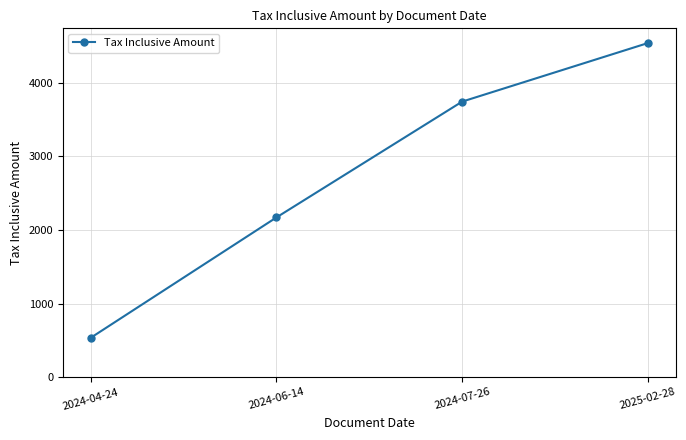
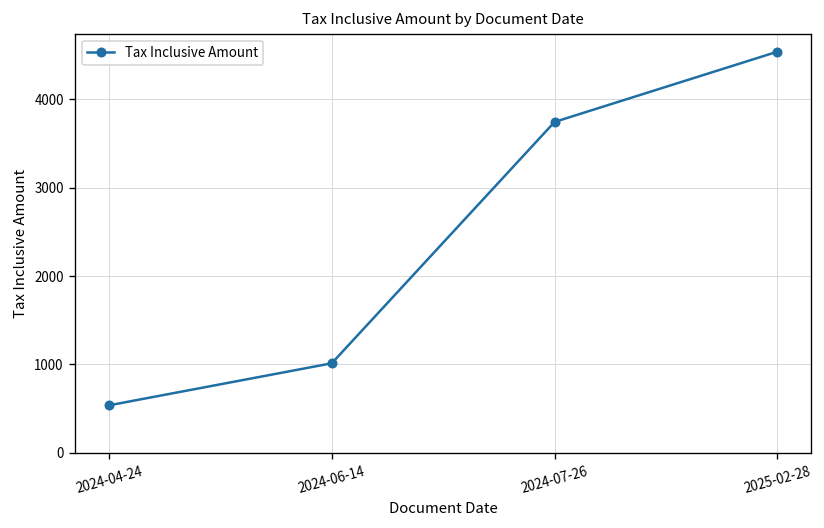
  {
    "2024-04-24": 500,
-   "2024-06-14": 2200,
+   "2024-06-14": 1000,
    "2024-07-26": 3700,
    "2025-02-28": 4500
  }
